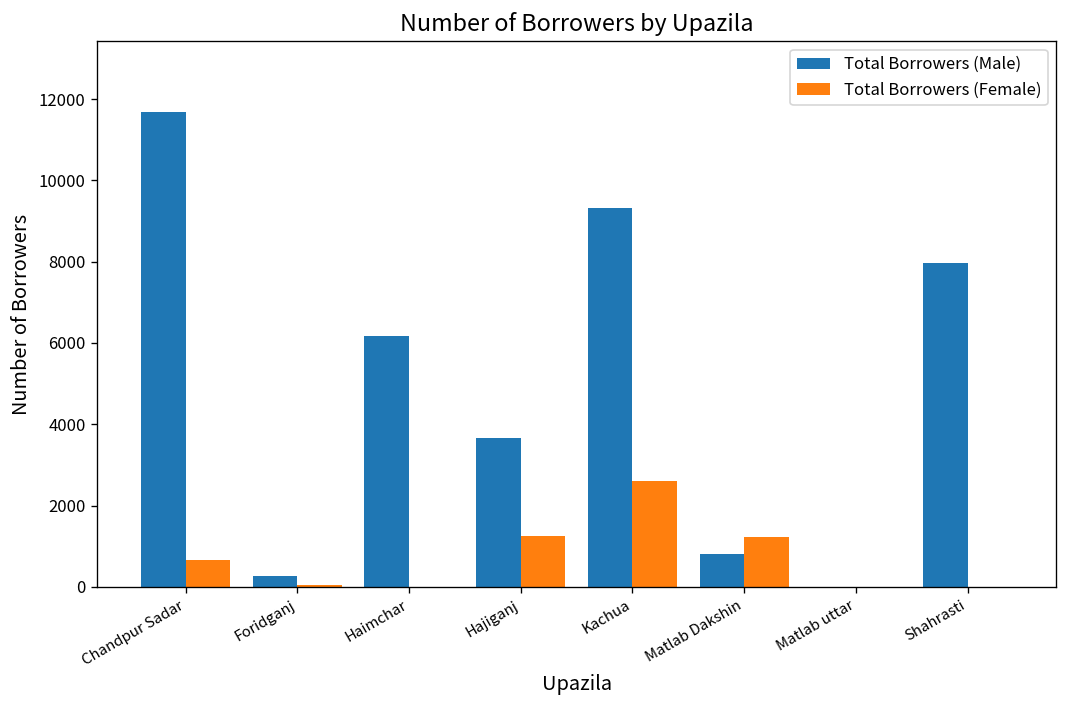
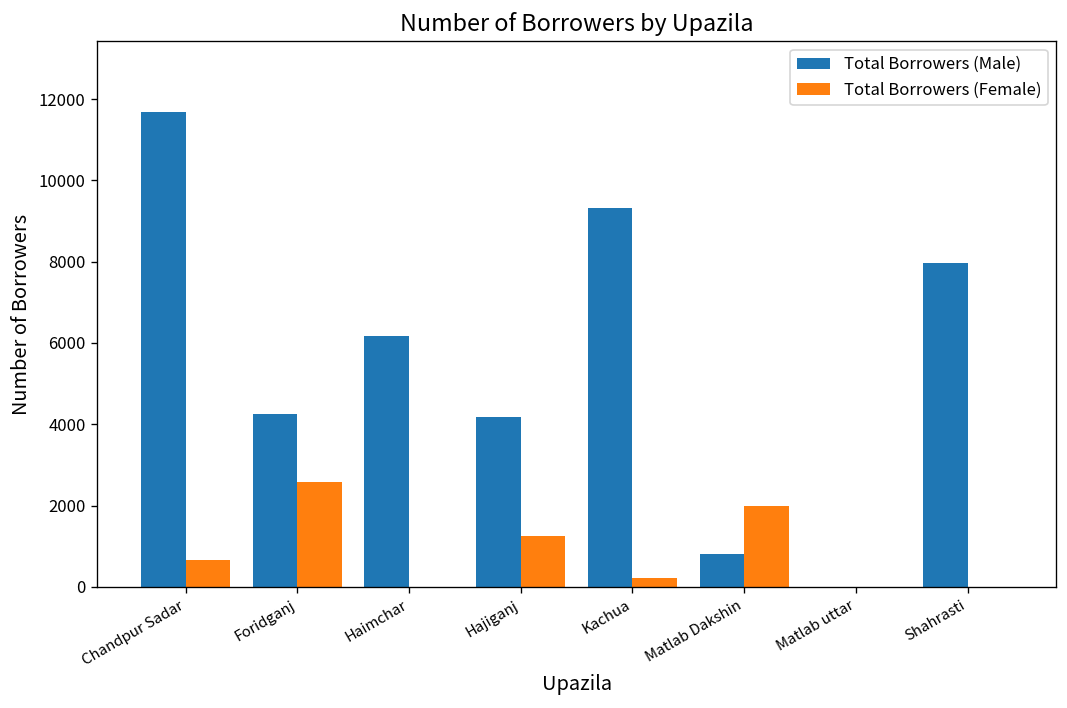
  {
    "Total Borrowers (Male)": {
      "Chandpur Sadar": 11700,
-     "Foridganj": 300,
+     "Foridganj": 4300,
      "Haimchar": 6200,
-     "Hajiganj": 3700,
+     "Hajiganj": 4200,
      "Kachua": 9300,
      "Matlab Dakshin": 800,
      "Matlab uttar": 0,
      "Shahrasti": 8000
    },
    "Total Borrowers (Female)": {
      "Chandpur Sadar": 700,
-     "Foridganj": 0,
+     "Foridganj": 2600,
      "Haimchar": 0,
      "Hajiganj": 1200,
-     "Kachua": 2600,
-     "Matlab Dakshin": 1200,
+     "Kachua": 200,
+     "Matlab Dakshin": 2000,
      "Matlab uttar": 0,
      "Shahrasti": 0
    }
  }
